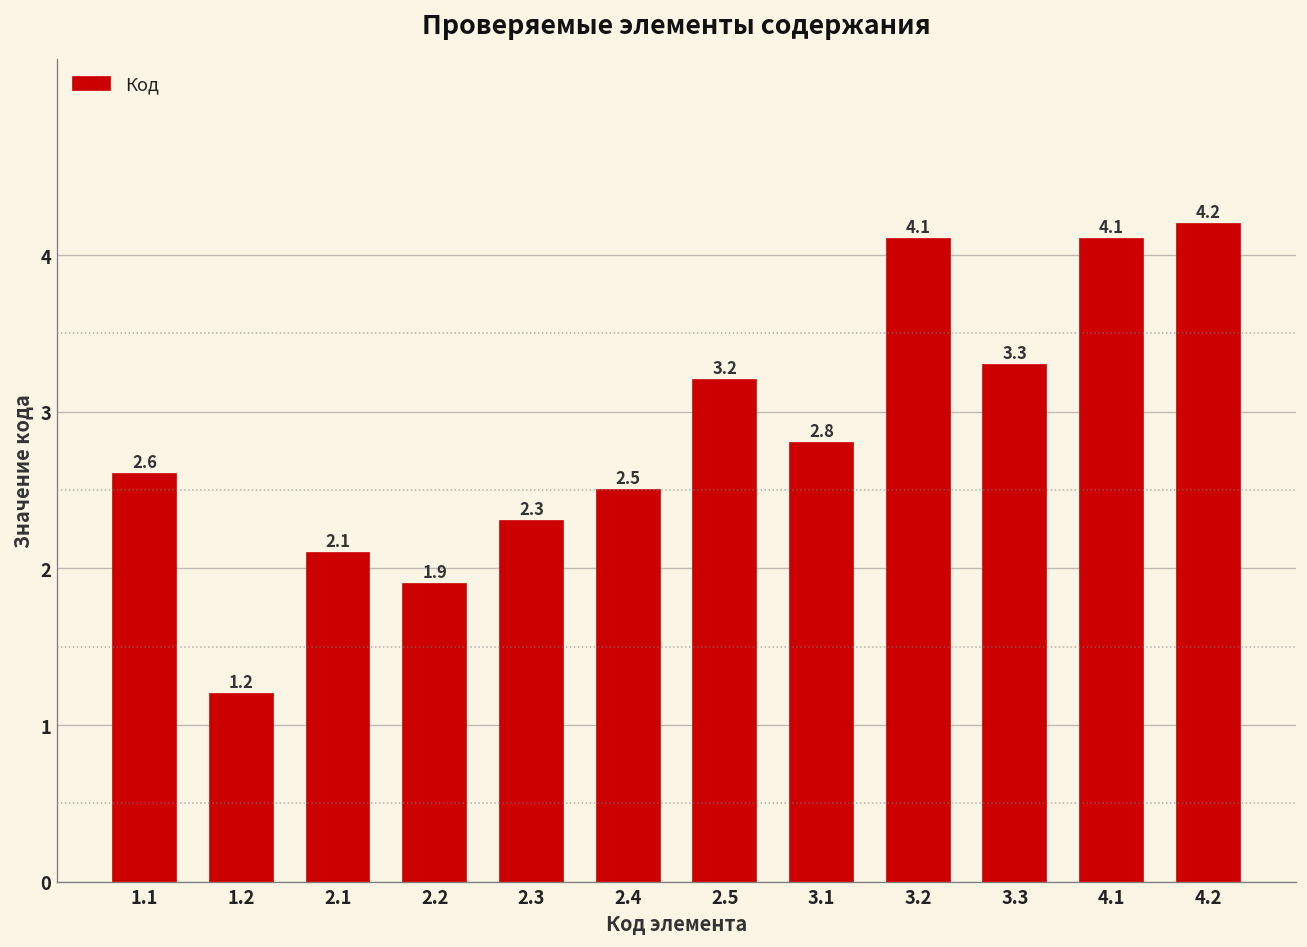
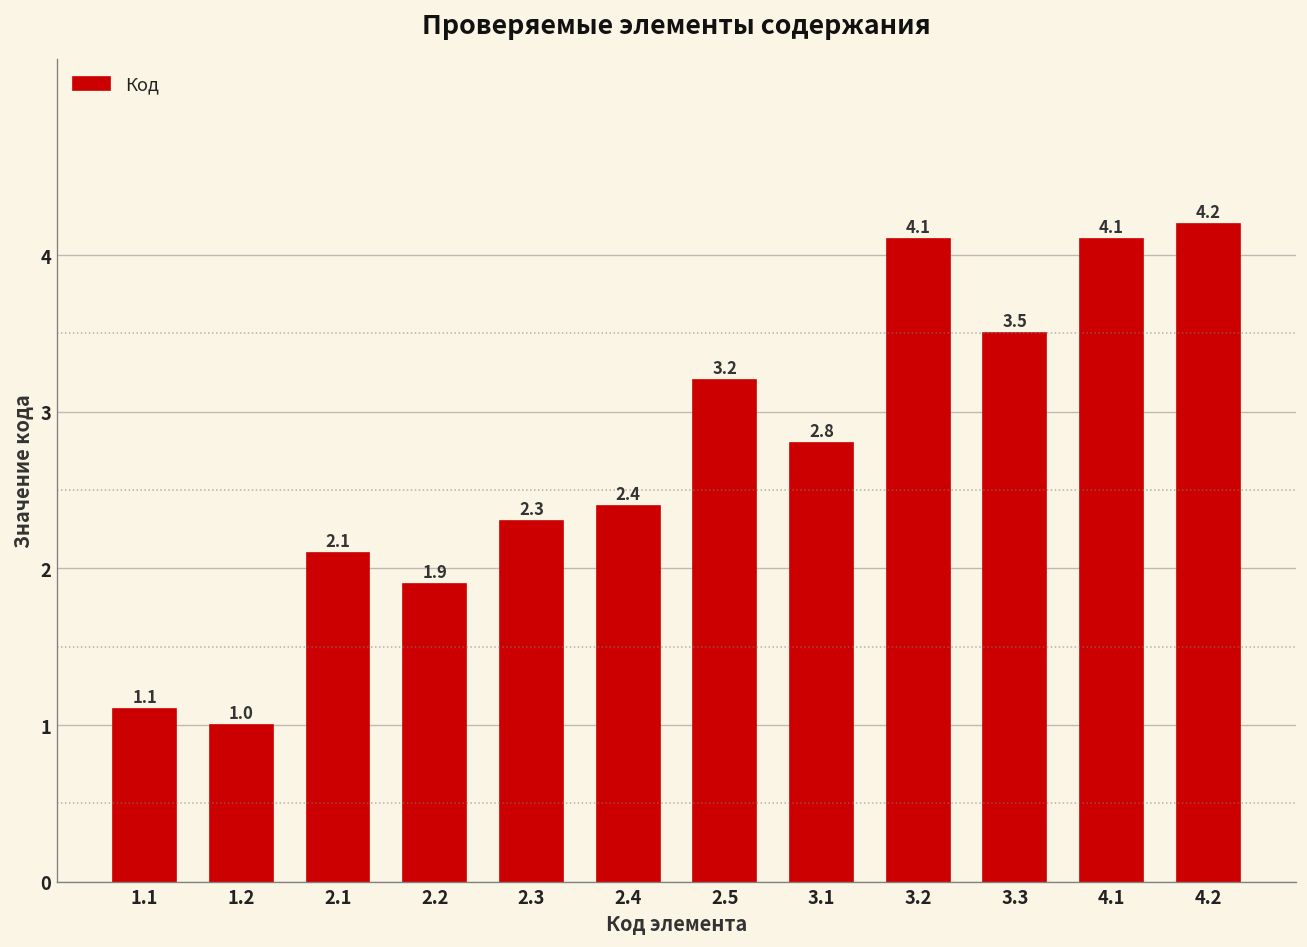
  {
-   "1.1": 2.6,
-   "1.2": 1.2,
+   "1.1": 1.1,
+   "1.2": 1.0,
    "2.1": 2.1,
    "2.2": 1.9,
    "2.3": 2.3,
-   "2.4": 2.5,
+   "2.4": 2.4,
    "2.5": 3.2,
    "3.1": 2.8,
    "3.2": 4.1,
-   "3.3": 3.3,
+   "3.3": 3.5,
    "4.1": 4.1,
    "4.2": 4.2
  }
